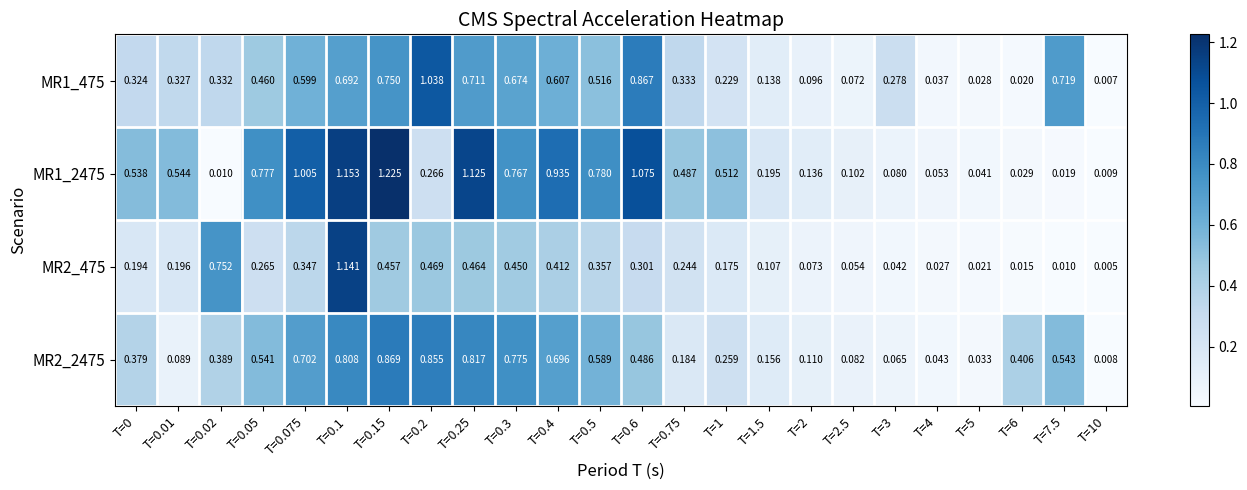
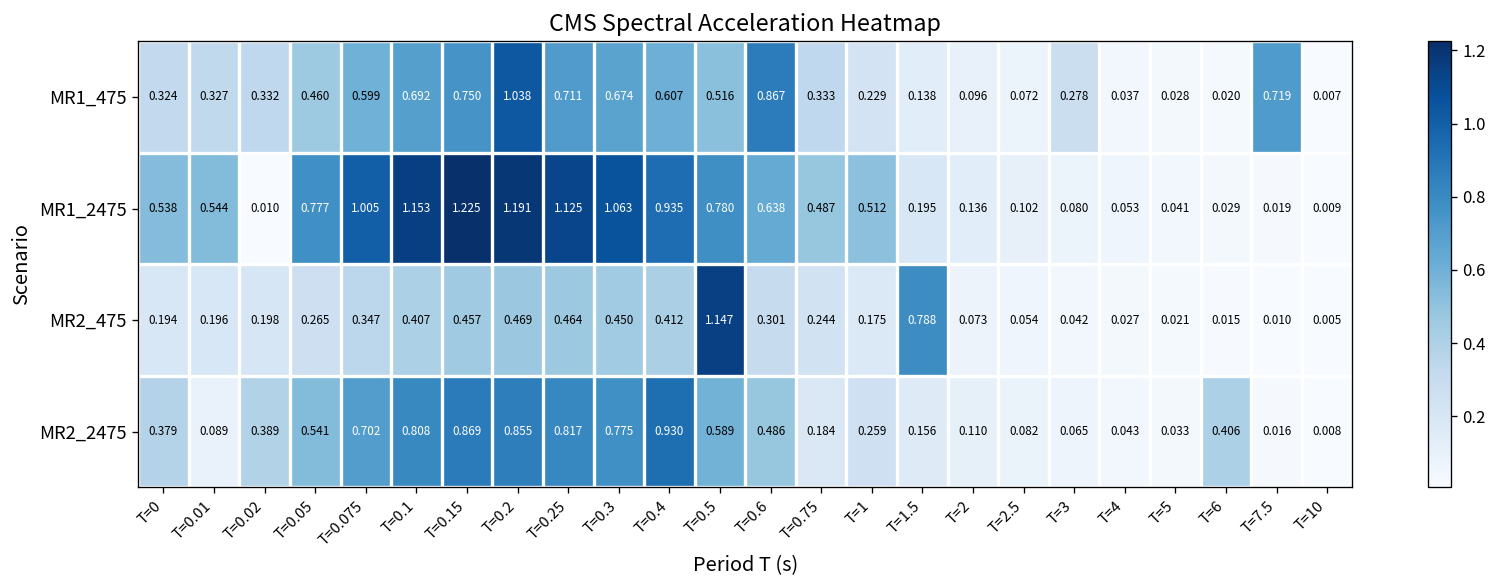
  {
    "MR1_475": {
      "T=0": 0.324,
      "T=0.01": 0.327,
      "T=0.02": 0.332,
      "T=0.05": 0.460,
      "T=0.075": 0.599,
      "T=0.1": 0.692,
      "T=0.15": 0.750,
      "T=0.2": 1.038,
      "T=0.25": 0.711,
      "T=0.3": 0.674,
      "T=0.4": 0.607,
      "T=0.5": 0.516,
      "T=0.6": 0.867,
      "T=0.75": 0.333,
      "T=1": 0.229,
      "T=1.5": 0.138,
      "T=2": 0.096,
      "T=2.5": 0.072,
      "T=3": 0.278,
      "T=4": 0.037,
      "T=5": 0.028,
      "T=6": 0.020,
      "T=7.5": 0.719,
      "T=10": 0.007
    },
    "MR1_2475": {
      "T=0": 0.538,
      "T=0.01": 0.544,
      "T=0.02": 0.010,
      "T=0.05": 0.777,
      "T=0.075": 1.005,
      "T=0.1": 1.153,
      "T=0.15": 1.225,
-     "T=0.2": 0.266,
+     "T=0.2": 1.191,
      "T=0.25": 1.125,
-     "T=0.3": 0.767,
+     "T=0.3": 1.063,
      "T=0.4": 0.935,
      "T=0.5": 0.780,
-     "T=0.6": 1.075,
+     "T=0.6": 0.638,
      "T=0.75": 0.487,
      "T=1": 0.512,
      "T=1.5": 0.195,
      "T=2": 0.136,
      "T=2.5": 0.102,
      "T=3": 0.080,
      "T=4": 0.053,
      "T=5": 0.041,
      "T=6": 0.029,
      "T=7.5": 0.019,
      "T=10": 0.009
    },
    "MR2_475": {
      "T=0": 0.194,
      "T=0.01": 0.196,
-     "T=0.02": 0.752,
+     "T=0.02": 0.198,
      "T=0.05": 0.265,
      "T=0.075": 0.347,
-     "T=0.1": 1.141,
+     "T=0.1": 0.407,
      "T=0.15": 0.457,
      "T=0.2": 0.469,
      "T=0.25": 0.464,
      "T=0.3": 0.450,
      "T=0.4": 0.412,
-     "T=0.5": 0.357,
+     "T=0.5": 1.147,
      "T=0.6": 0.301,
      "T=0.75": 0.244,
      "T=1": 0.175,
-     "T=1.5": 0.107,
+     "T=1.5": 0.788,
      "T=2": 0.073,
      "T=2.5": 0.054,
      "T=3": 0.042,
      "T=4": 0.027,
      "T=5": 0.021,
      "T=6": 0.015,
      "T=7.5": 0.010,
      "T=10": 0.005
    },
    "MR2_2475": {
      "T=0": 0.379,
      "T=0.01": 0.089,
      "T=0.02": 0.389,
      "T=0.05": 0.541,
      "T=0.075": 0.702,
      "T=0.1": 0.808,
      "T=0.15": 0.869,
      "T=0.2": 0.855,
      "T=0.25": 0.817,
      "T=0.3": 0.775,
-     "T=0.4": 0.696,
+     "T=0.4": 0.930,
      "T=0.5": 0.589,
      "T=0.6": 0.486,
      "T=0.75": 0.184,
      "T=1": 0.259,
      "T=1.5": 0.156,
      "T=2": 0.110,
      "T=2.5": 0.082,
      "T=3": 0.065,
      "T=4": 0.043,
      "T=5": 0.033,
      "T=6": 0.406,
-     "T=7.5": 0.543,
+     "T=7.5": 0.016,
      "T=10": 0.008
    }
  }
